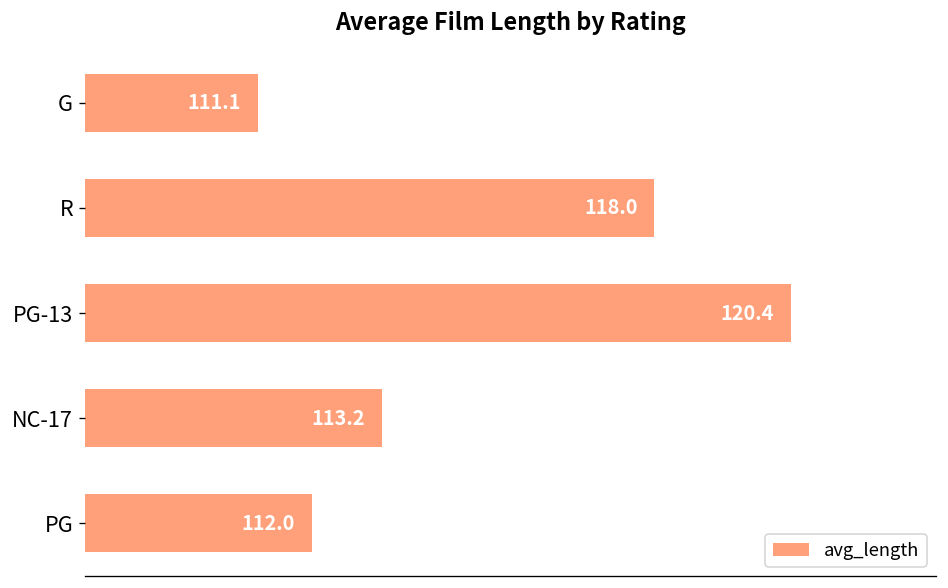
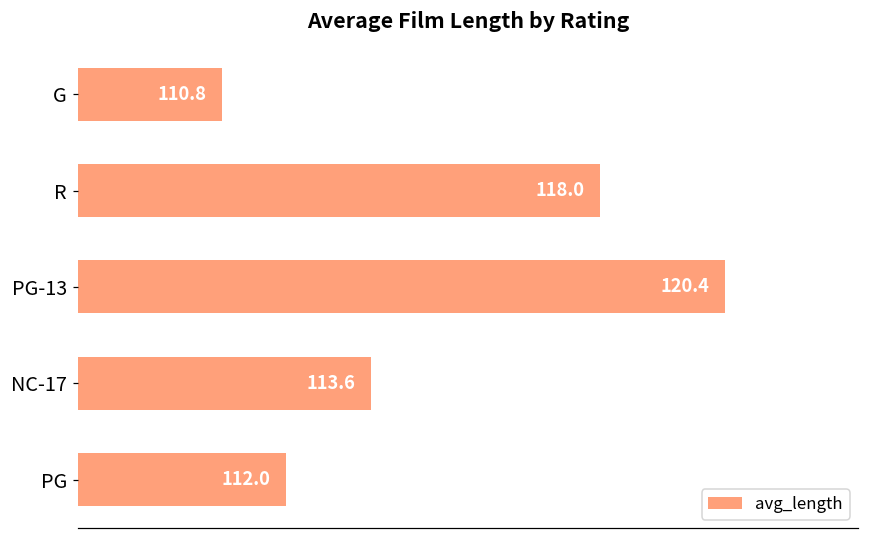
  {
-   "G": 111.1,
+   "G": 110.8,
    "R": 118.0,
    "PG-13": 120.4,
-   "NC-17": 113.2,
+   "NC-17": 113.6,
    "PG": 112.0
  }
